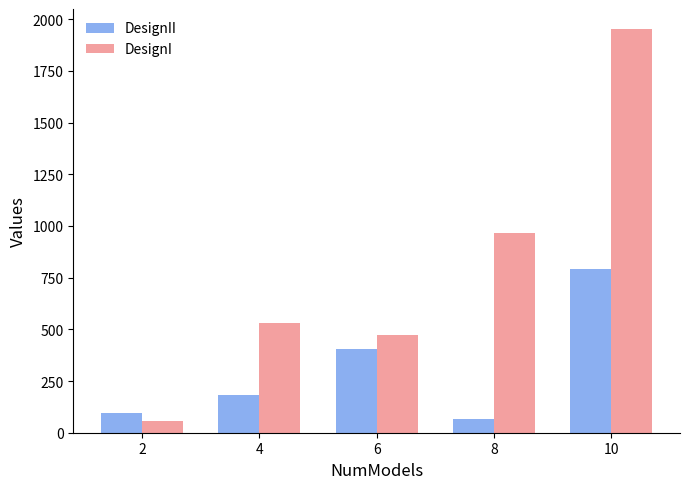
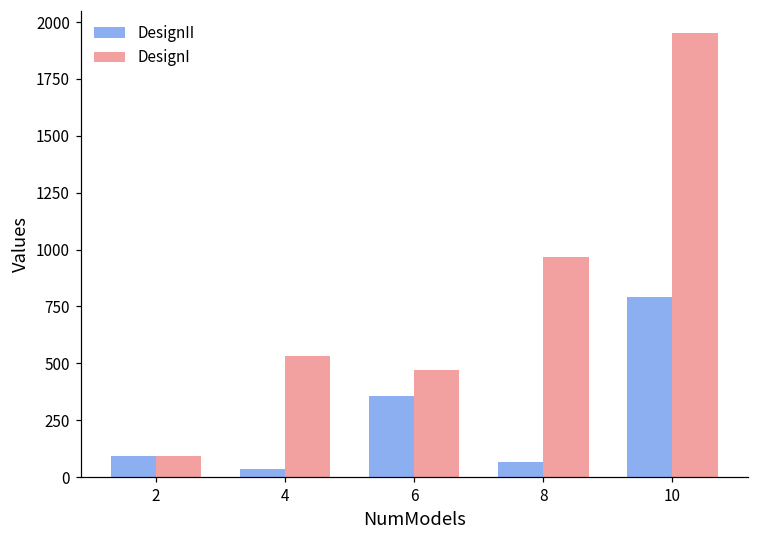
  {
    "DesignII": {
      "2": 90,
-     "4": 180,
-     "6": 400,
+     "4": 40,
+     "6": 360,
      "8": 70,
      "10": 790
    },
    "DesignI": {
-     "2": 50,
+     "2": 90,
      "4": 530,
      "6": 470,
      "8": 970,
      "10": 1950
    }
  }
